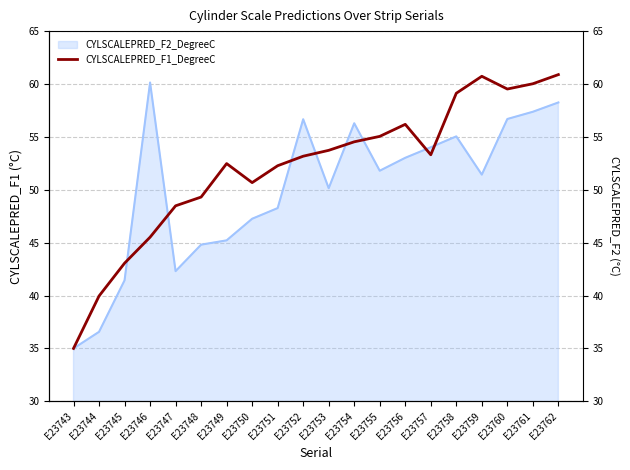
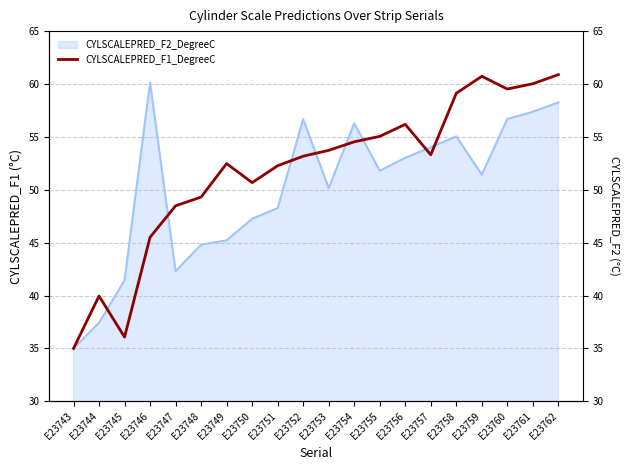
  {
    "CYLSCALEPRED_F2_DegreeC": {
-     "E23744": 36.6,
+     "E23744": 37.4,
      "E23745": 41.4,
      "E23746": 60.1,
      "E23747": 42.3,
      "E23748": 44.8,
      "E23749": 45.2,
      "E23750": 47.3,
      "E23751": 48.3,
      "E23752": 56.7,
      "E23753": 50.1,
      "E23754": 56.3,
      "E23755": 51.8,
      "E23756": 53.0,
      "E23757": 54.0,
      "E23758": 55.0,
      "E23759": 51.4,
      "E23760": 56.7,
      "E23761": 57.4,
      "E23762": 58.3
    },
    "CYLSCALEPRED_F1_DegreeC": {
      "E23744": 40.0,
-     "E23745": 43.1,
+     "E23745": 36.1,
      "E23746": 45.5,
      "E23747": 48.5,
      "E23748": 49.3,
      "E23749": 52.5,
      "E23750": 50.7,
      "E23751": 52.3,
      "E23752": 53.2,
      "E23753": 53.7,
      "E23754": 54.5,
      "E23755": 55.0,
      "E23756": 56.2,
      "E23757": 53.3,
      "E23758": 59.1,
      "E23759": 60.7,
      "E23760": 59.5,
      "E23761": 60.0,
      "E23762": 60.9
    }
  }
